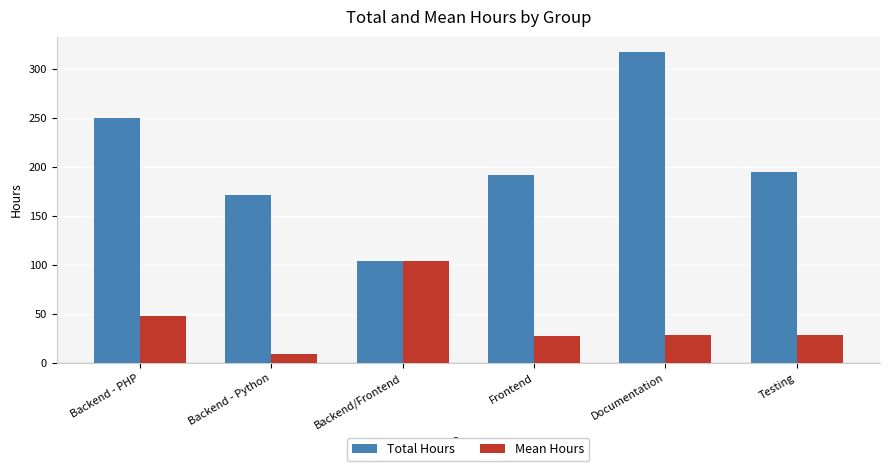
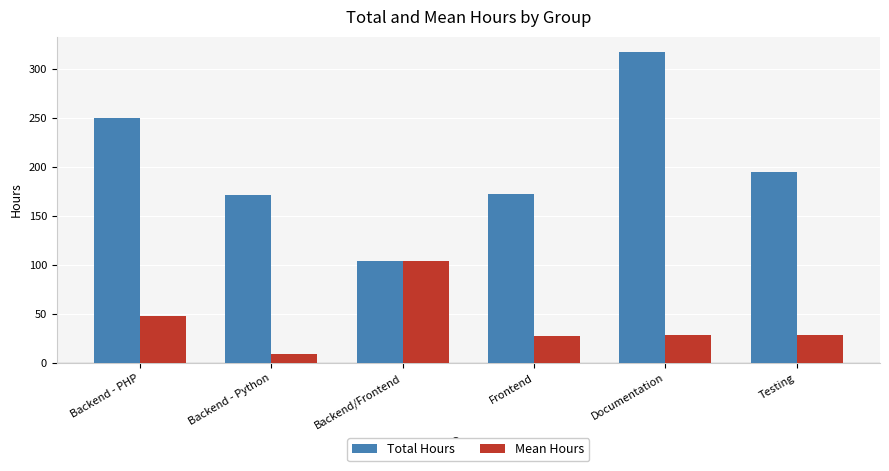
  {
    "Total Hours": {
      "Backend - PHP": 250,
      "Backend - Python": 170,
      "Backend/Frontend": 100,
-     "Frontend": 190,
+     "Frontend": 170,
      "Documentation": 320,
      "Testing": 190
    },
    "Mean Hours": {
      "Backend - PHP": 50,
      "Backend - Python": 10,
      "Backend/Frontend": 100,
      "Frontend": 30,
      "Documentation": 30,
      "Testing": 30
    }
  }
